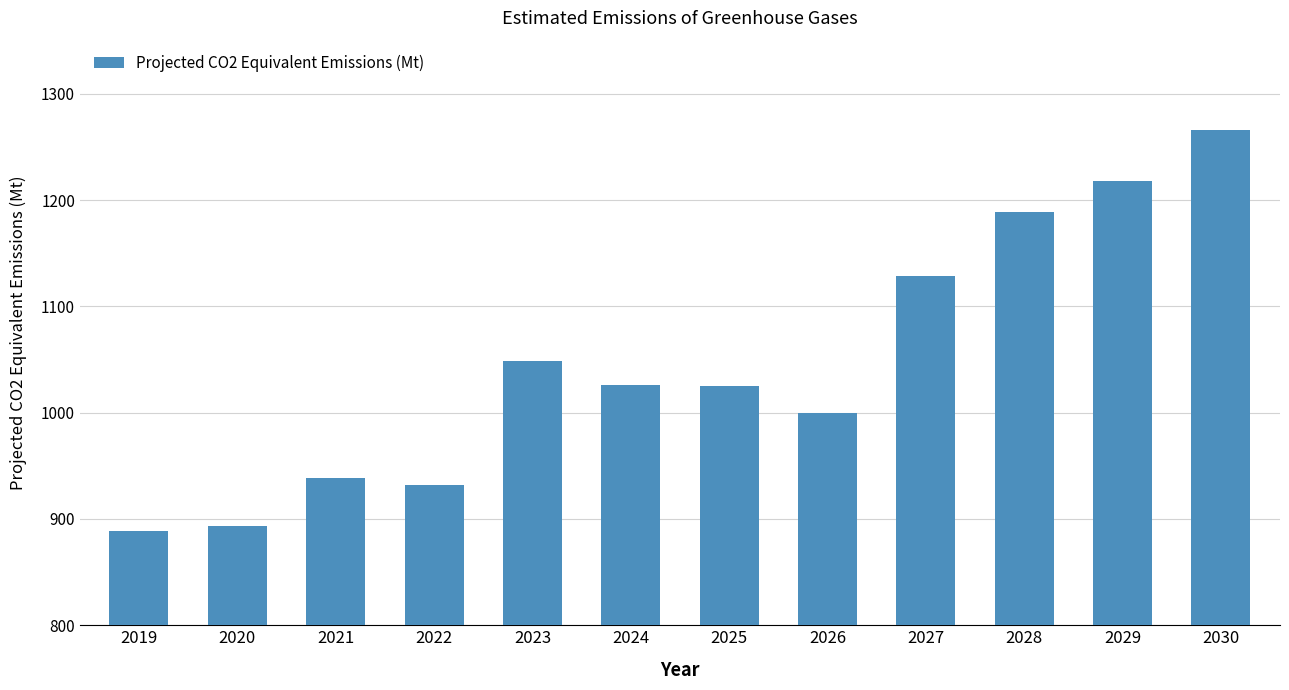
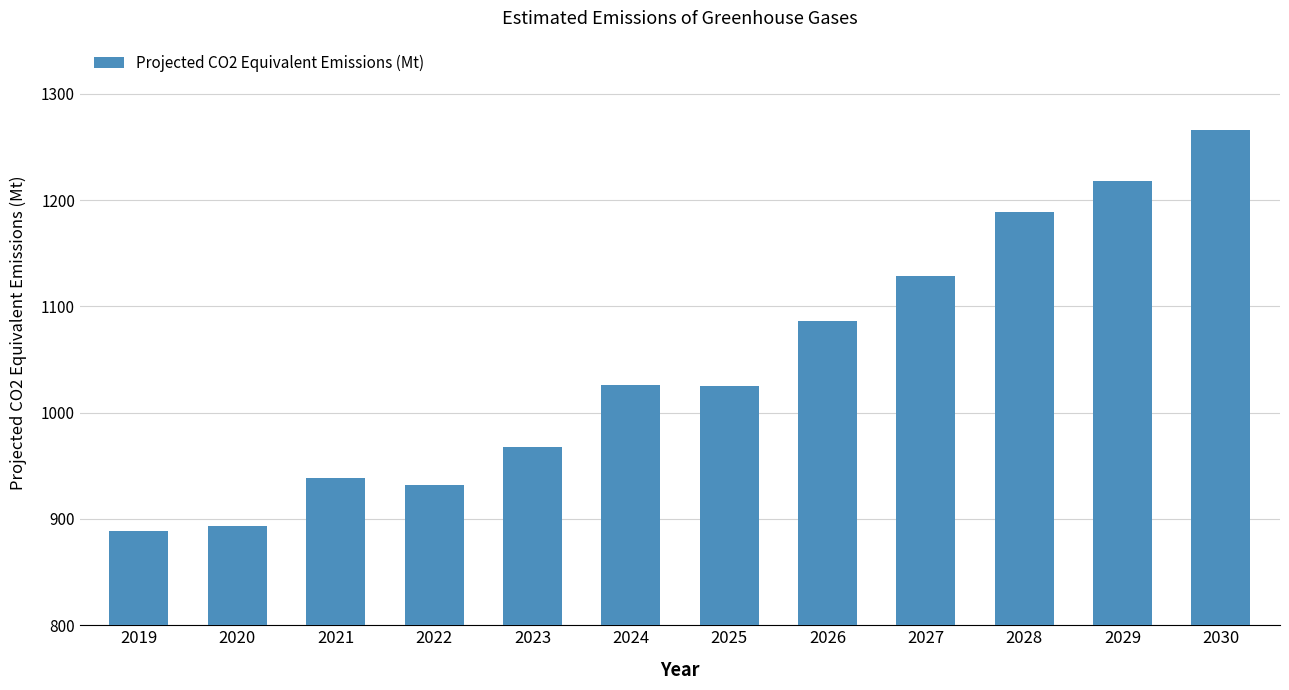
  {
    "2019": 889,
    "2020": 893,
    "2021": 939,
    "2022": 932,
-   "2023": 1049,
+   "2023": 968,
    "2024": 1026,
    "2025": 1025,
-   "2026": 1000,
+   "2026": 1086,
    "2027": 1129,
    "2028": 1189,
    "2029": 1218,
    "2030": 1266
  }
